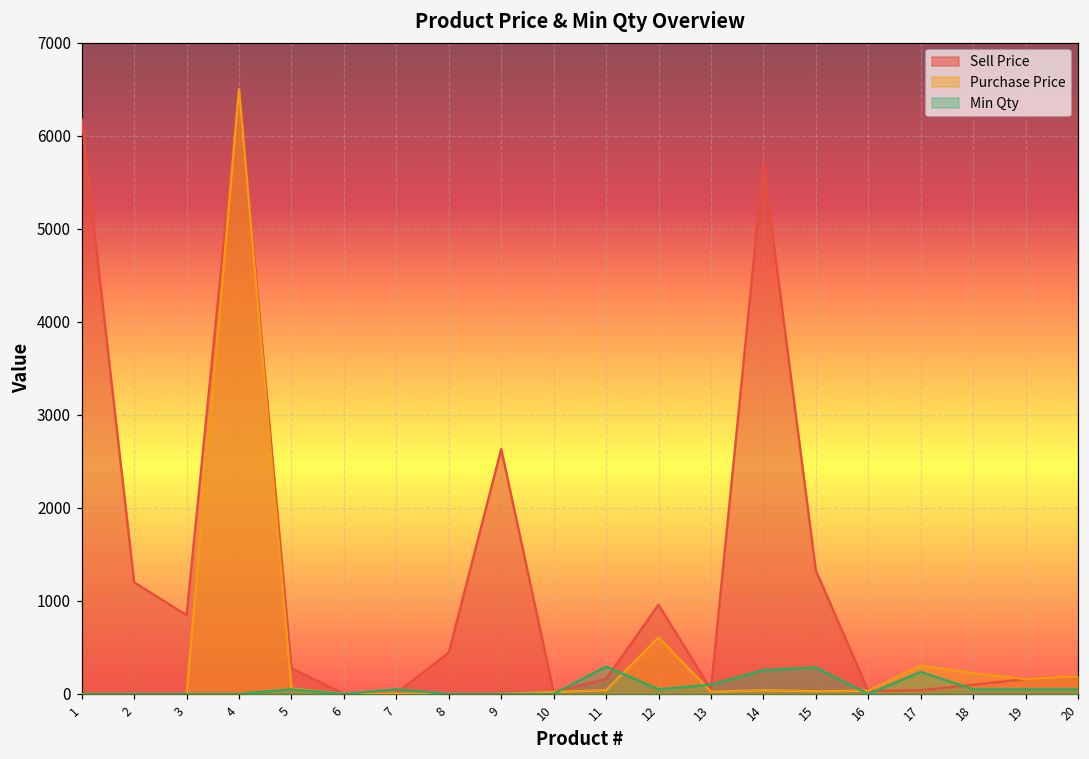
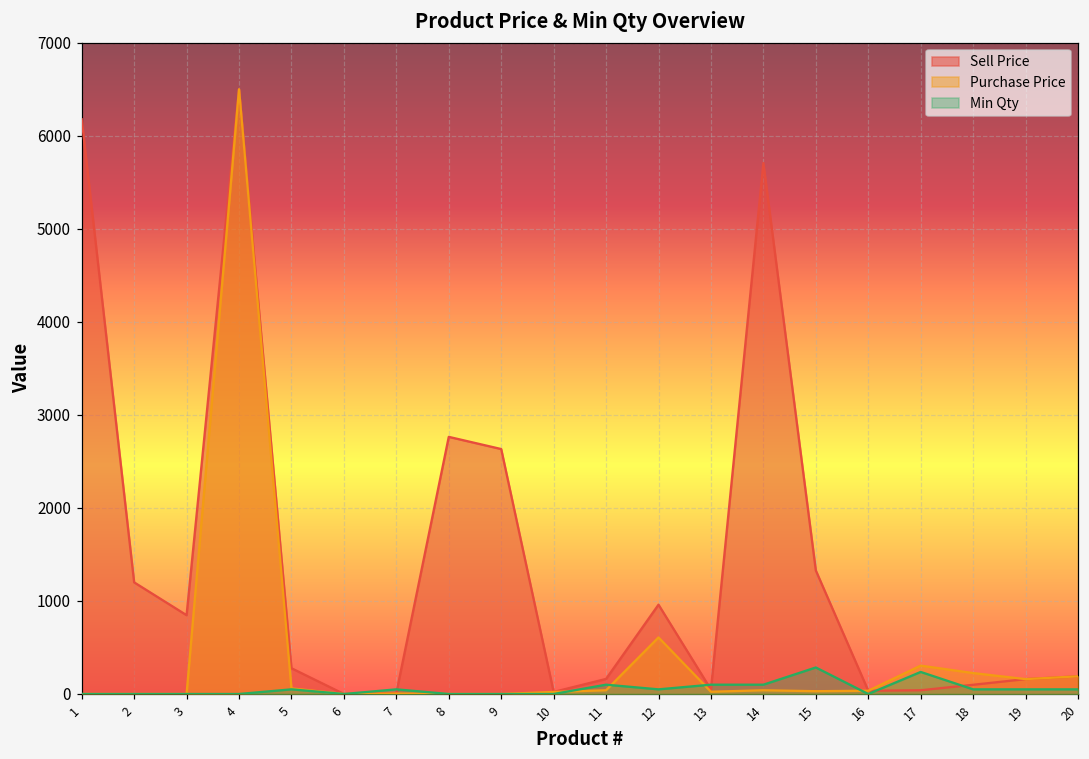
  {
    "Sell Price": {
      "1": 6200,
      "2": 1200,
      "3": 800,
      "5": 300,
-     "8": 400,
+     "8": 2800,
      "9": 2600,
      "11": 200,
      "12": 1000,
      "14": 5700,
      "15": 1300,
      "17": 0,
      "18": 100
    },
    "Purchase Price": {
      "11": 0,
      "12": 600,
      "14": 0,
      "15": 0,
      "17": 300,
      "18": 200
    },
    "Min Qty": {
      "4": 0,
      "7": 100,
-     "11": 300,
+     "11": 100,
      "12": 100,
      "13": 100,
-     "14": 300,
+     "14": 100,
      "15": 300,
      "16": 0,
      "17": 200,
      "18": 100,
      "19": 100,
      "20": 100
    }
  }
